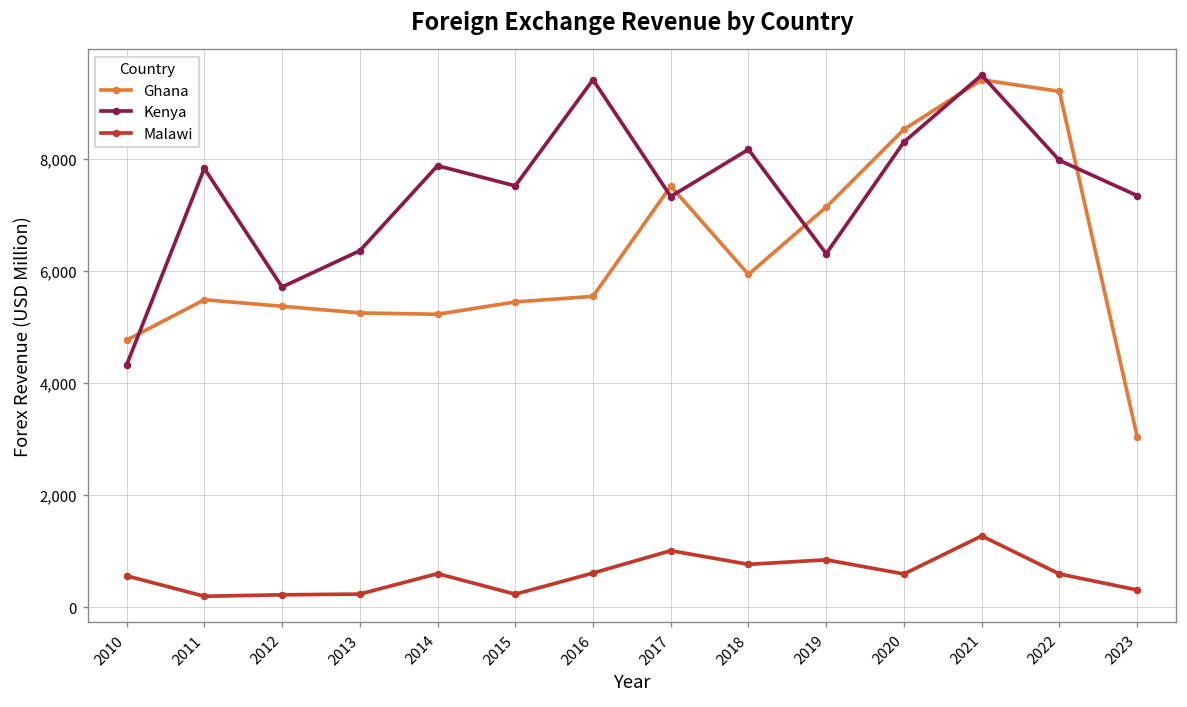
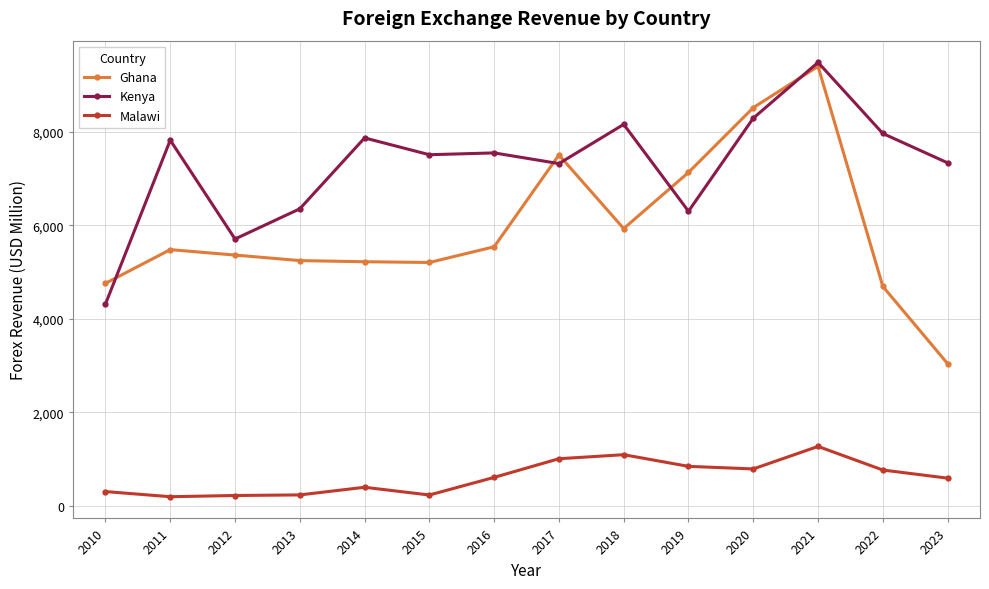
  {
    "Ghana": {
      "2010": "4,800",
      "2011": "5,500",
      "2012": "5,400",
      "2013": "5,200",
      "2014": "5,200",
-     "2015": "5,400",
+     "2015": "5,200",
      "2016": "5,500",
      "2017": "7,500",
      "2018": "5,900",
      "2019": "7,100",
      "2020": "8,500",
      "2021": "9,400",
-     "2022": "9,200",
+     "2022": "4,700",
      "2023": "3,000"
    },
    "Kenya": {
      "2010": "4,300",
      "2011": "7,800",
      "2012": "5,700",
      "2013": "6,400",
      "2014": "7,900",
      "2015": "7,500",
-     "2016": "9,400",
+     "2016": "7,600",
      "2017": "7,300",
      "2018": "8,200",
      "2019": "6,300",
      "2020": "8,300",
      "2021": "9,500",
      "2022": "8,000",
      "2023": "7,300"
    },
    "Malawi": {
-     "2010": "600",
+     "2010": "300",
      "2011": "200",
      "2012": "200",
      "2013": "200",
-     "2014": "600",
+     "2014": "400",
      "2015": "200",
      "2016": "600",
      "2017": "1,000",
-     "2018": "800",
+     "2018": "1,100",
      "2019": "800",
-     "2020": "600",
+     "2020": "800",
      "2021": "1,300",
-     "2022": "600",
-     "2023": "300"
+     "2022": "800",
+     "2023": "600"
    }
  }
